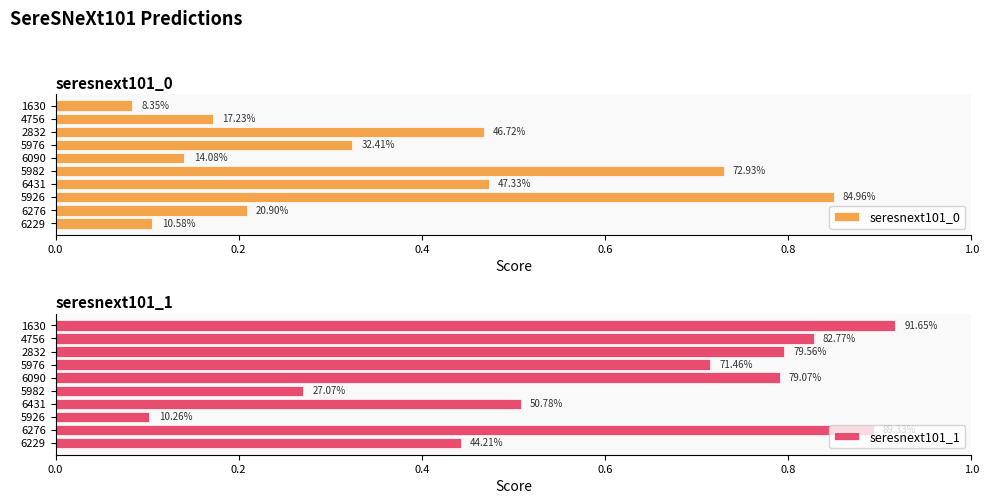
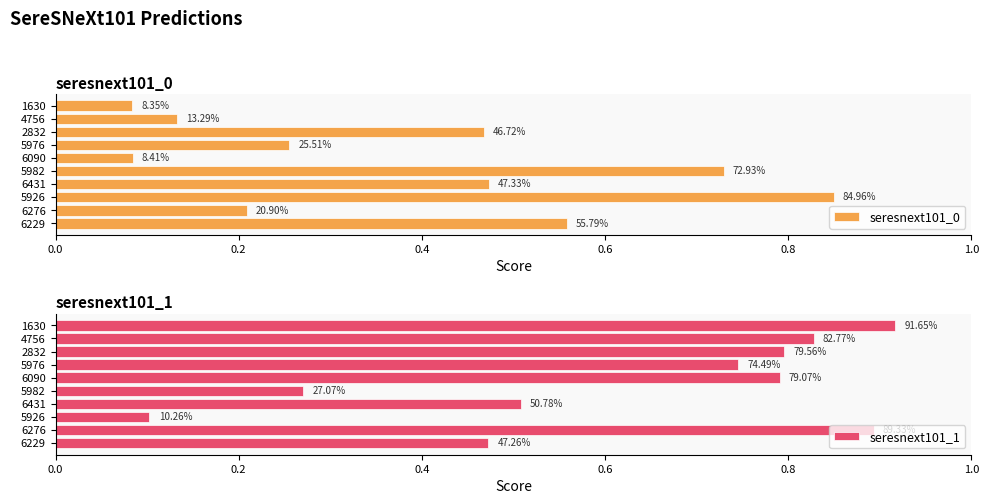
  {
    "seresnext101_0": {
      "1630": "8.35%",
-     "4756": "17.23%",
+     "4756": "13.29%",
      "2832": "46.72%",
-     "5976": "32.41%",
-     "6090": "14.08%",
+     "5976": "25.51%",
+     "6090": "8.41%",
      "5982": "72.93%",
      "6431": "47.33%",
      "5926": "84.96%",
      "6276": "20.90%",
-     "6229": "10.58%"
+     "6229": "55.79%"
    },
    "seresnext101_1": {
      "1630": "91.65%",
      "4756": "82.77%",
      "2832": "79.56%",
-     "5976": "71.46%",
+     "5976": "74.49%",
      "6090": "79.07%",
      "5982": "27.07%",
      "6431": "50.78%",
      "5926": "10.26%",
-     "6229": "44.21%"
+     "6229": "47.26%"
    }
  }
